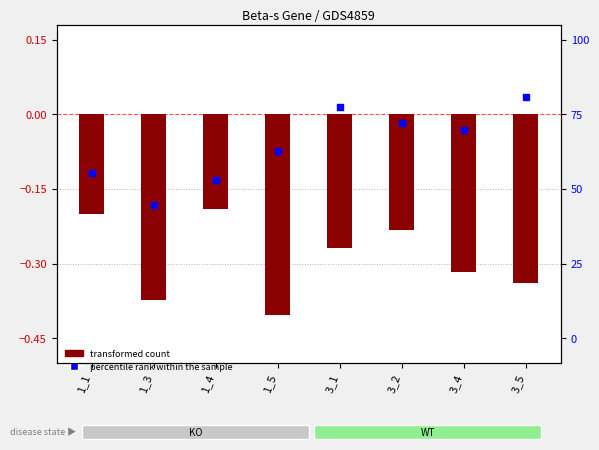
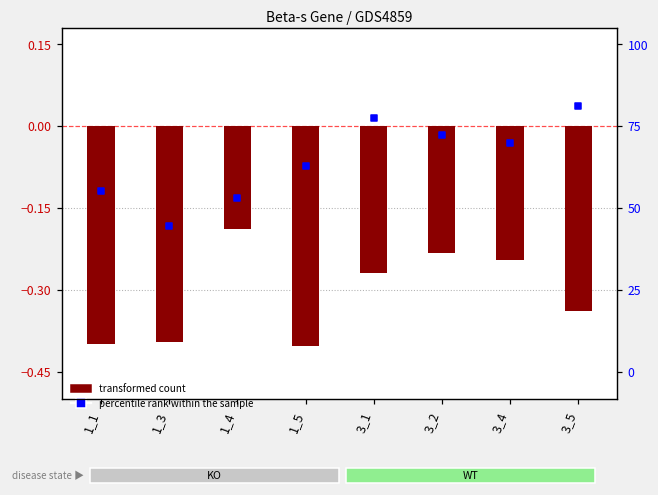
  {
    "transformed count": {
-     "1_1": -0.20,
-     "1_3": -0.37,
+     "1_1": -0.40,
+     "1_3": -0.39,
      "1_4": -0.19,
      "1_5": -0.40,
      "3_1": -0.27,
      "3_2": -0.23,
-     "3_4": -0.32,
+     "3_4": -0.25,
      "3_5": -0.34
    }
  }
